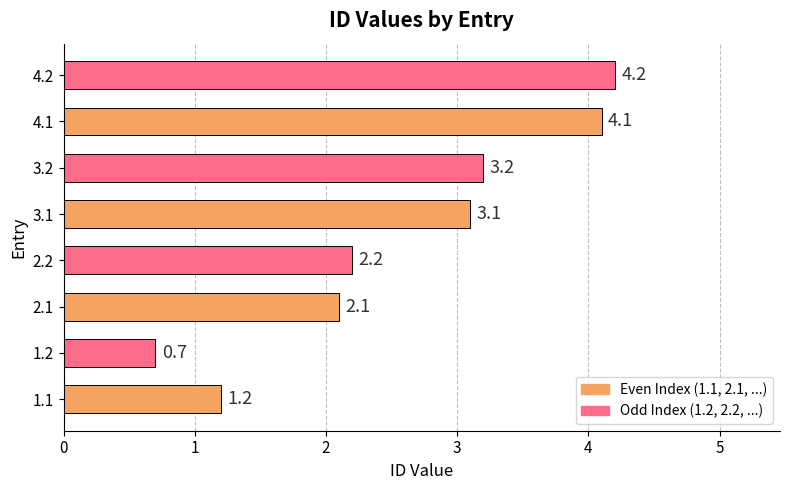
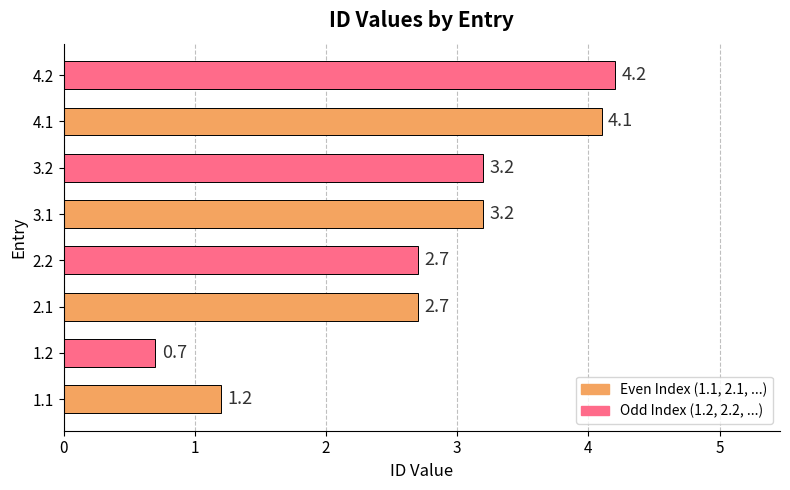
  {
    "4.2": 4.2,
    "4.1": 4.1,
    "3.2": 3.2,
-   "3.1": 3.1,
-   "2.2": 2.2,
-   "2.1": 2.1,
+   "3.1": 3.2,
+   "2.2": 2.7,
+   "2.1": 2.7,
    "1.2": 0.7,
    "1.1": 1.2
  }
